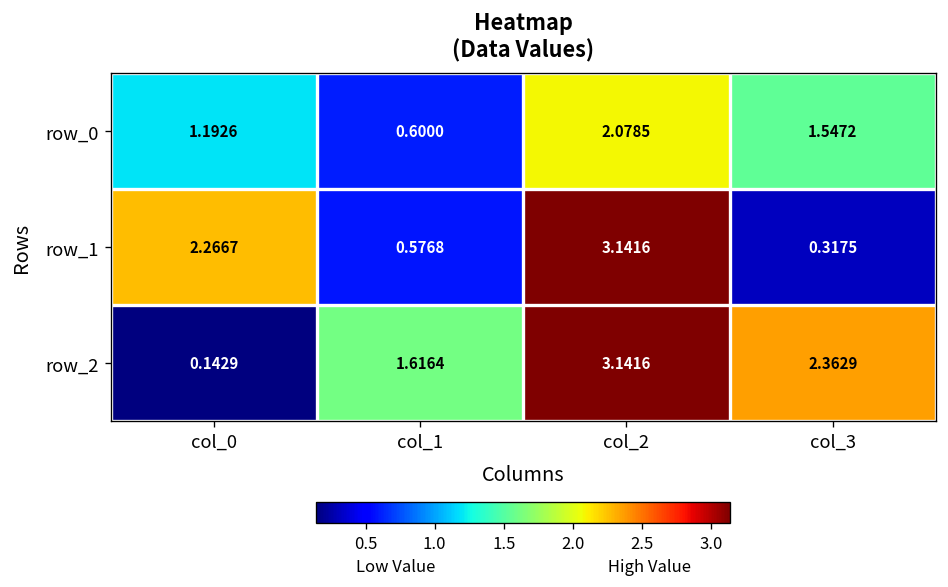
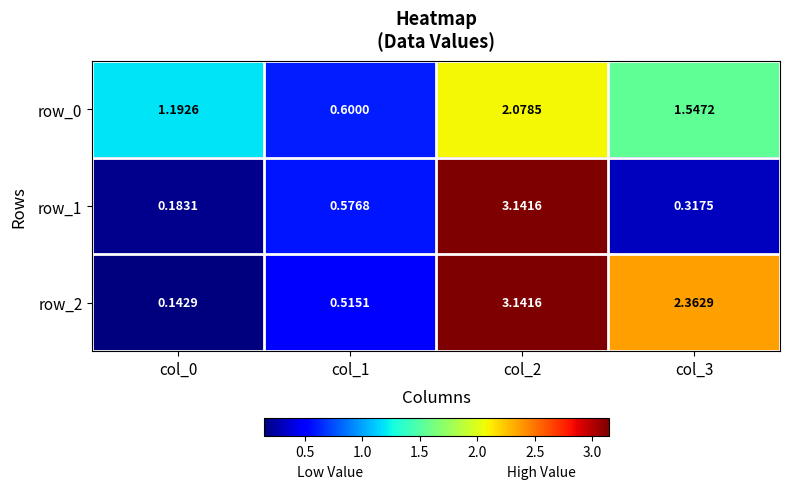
  {
    "row_0": {
      "col_0": 1.1926,
      "col_1": 0.6000,
      "col_2": 2.0785,
      "col_3": 1.5472
    },
    "row_1": {
-     "col_0": 2.2667,
+     "col_0": 0.1831,
      "col_1": 0.5768,
      "col_2": 3.1416,
      "col_3": 0.3175
    },
    "row_2": {
      "col_0": 0.1429,
-     "col_1": 1.6164,
+     "col_1": 0.5151,
      "col_2": 3.1416,
      "col_3": 2.3629
    }
  }
